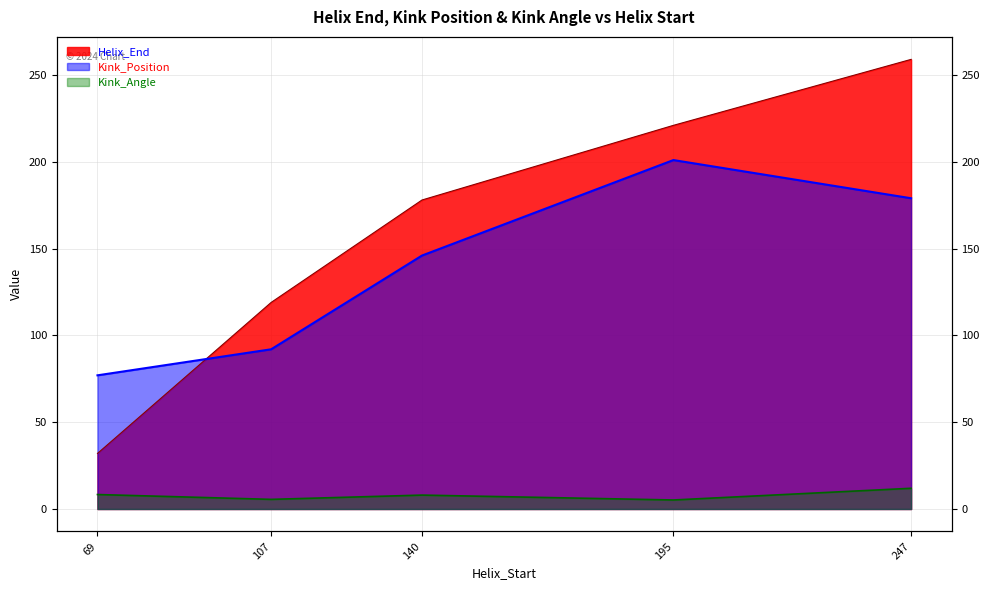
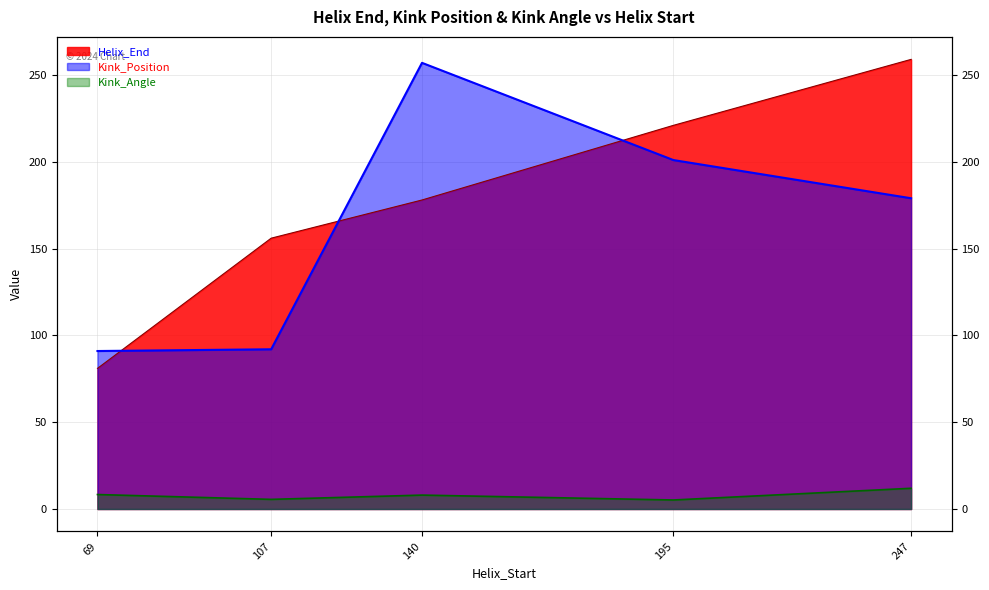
  {
    "Helix_End": {
-     "69": 32,
-     "107": 119,
+     "69": 81,
+     "107": 156,
      "140": 178,
      "195": 221,
      "247": 259
    },
    "Kink_Position": {
-     "69": 77,
+     "69": 91,
      "107": 92,
-     "140": 146,
+     "140": 257,
      "195": 201,
      "247": 179
    },
    "Kink_Angle": {
      "69": 8,
      "107": 6,
      "140": 8,
      "195": 5,
      "247": 12
    }
  }
